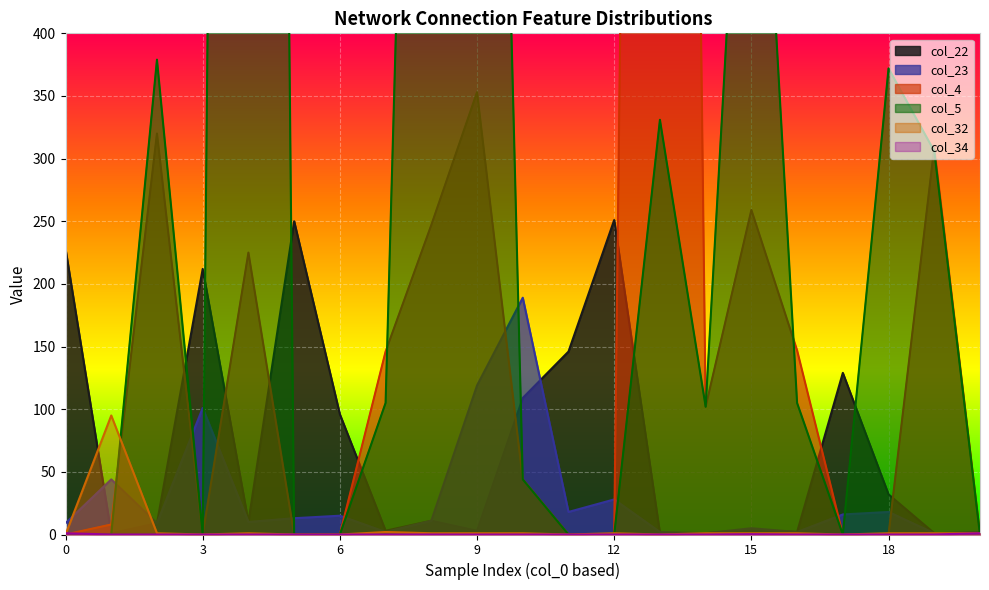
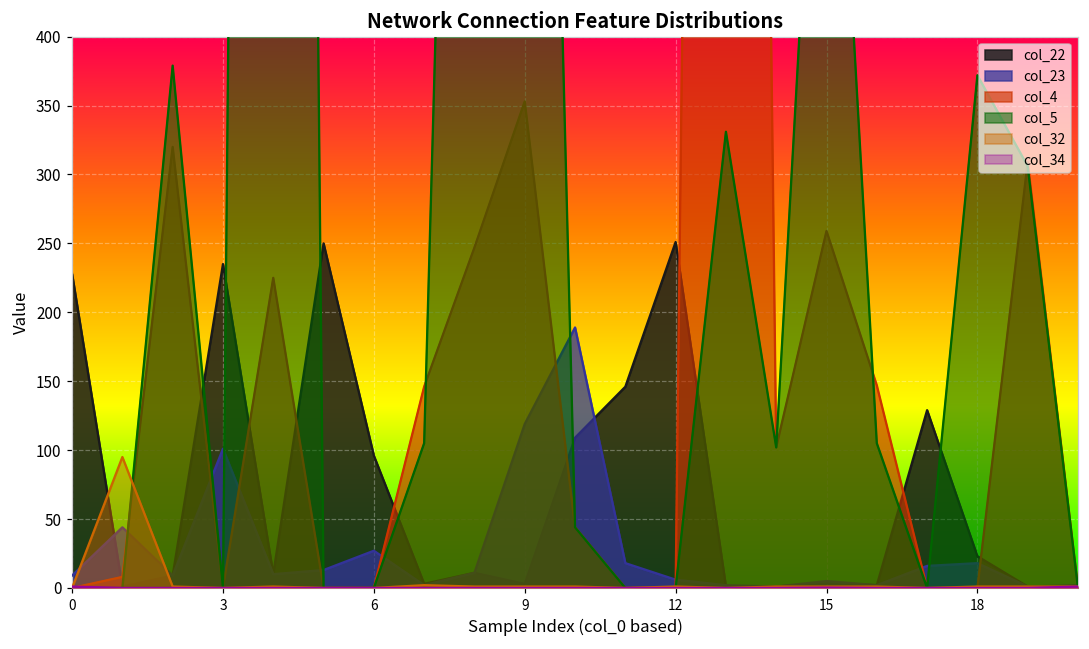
  {
    "col_22": {
      "0": 228,
-     "3": 212,
+     "3": 235,
      "6": 96,
      "9": 3,
      "12": 251,
-     "18": 32
+     "18": 23
    },
    "col_23": {
      "0": 9,
      "3": 101,
-     "6": 15,
+     "6": 27,
      "9": 119,
-     "12": 28,
+     "12": 6,
      "18": 18
    },
    "col_5": {
      "18": 372
    }
  }
